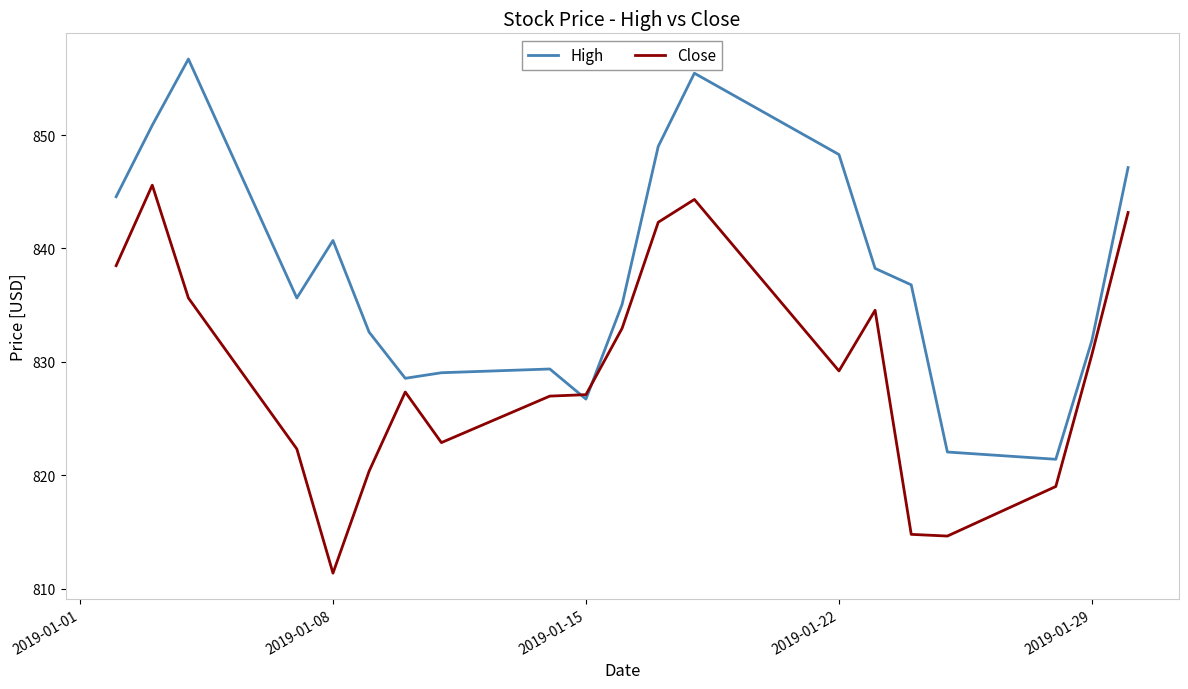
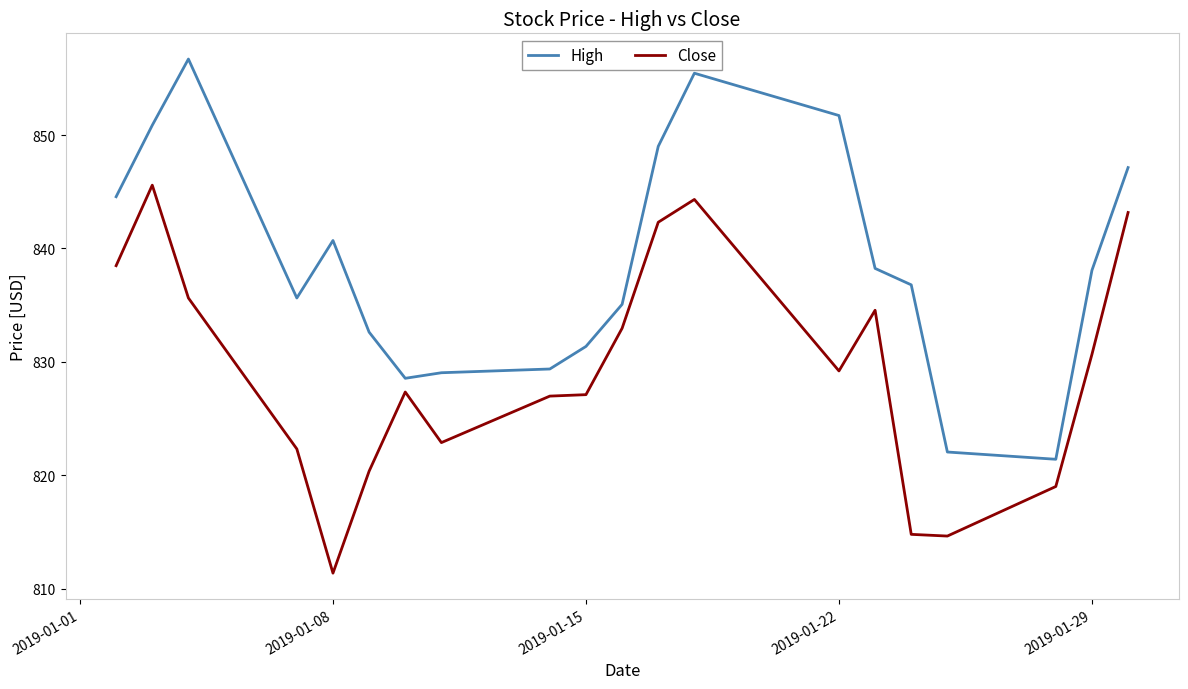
  {
    "High": {
      "2019-01-08": 840.7,
-     "2019-01-15": 826.7,
-     "2019-01-22": 848.3,
-     "2019-01-29": 831.9
+     "2019-01-15": 831.4,
+     "2019-01-22": 851.7,
+     "2019-01-29": 838.1
    },
    "Close": {
      "2019-01-08": 811.4,
      "2019-01-15": 827.1,
      "2019-01-22": 829.2,
      "2019-01-29": 830.7
    }
  }
